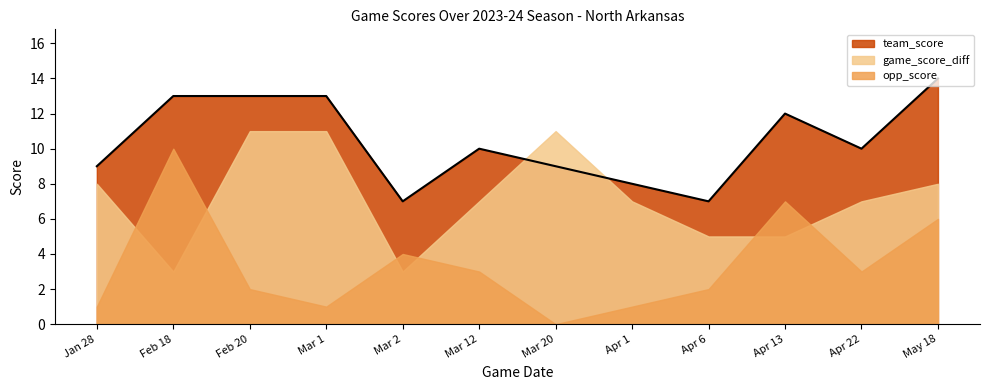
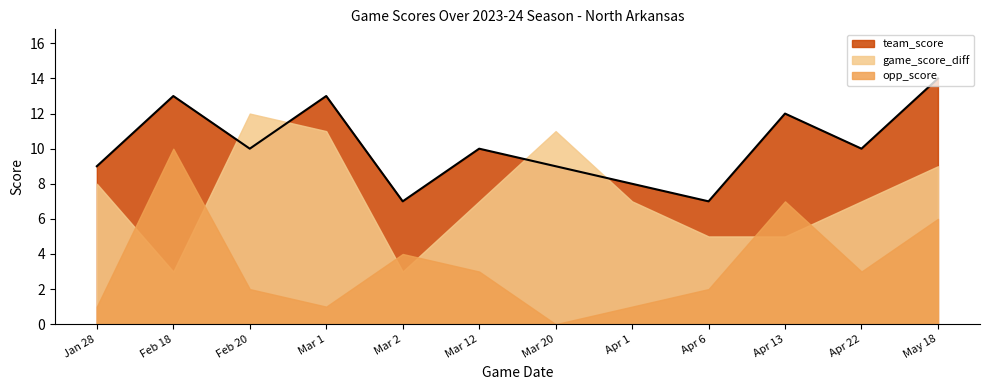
  {
    "team_score": {
      "Jan 28": 9,
      "Feb 18": 13,
-     "Feb 20": 13,
+     "Feb 20": 10,
      "Mar 1": 13,
      "Mar 2": 7,
      "Mar 12": 10,
      "Mar 20": 9,
      "Apr 1": 8,
      "Apr 6": 7,
      "Apr 13": 12,
      "Apr 22": 10
    },
    "game_score_diff": {
      "Jan 28": 8,
      "Feb 18": 3,
-     "Feb 20": 11,
+     "Feb 20": 12,
      "Mar 1": 11,
      "Mar 2": 3,
      "Mar 12": 7,
      "Mar 20": 11,
      "Apr 1": 7,
      "Apr 6": 5,
      "Apr 13": 5,
      "Apr 22": 7,
-     "May 18": 8
+     "May 18": 9
    },
    "opp_score": {
      "Jan 28": 1,
      "Feb 18": 10,
      "Feb 20": 2,
      "Mar 1": 1,
      "Mar 2": 4,
      "Mar 12": 3,
      "Mar 20": 0,
      "Apr 1": 1,
      "Apr 6": 2,
      "Apr 13": 7,
      "Apr 22": 3,
      "May 18": 6
    }
  }
